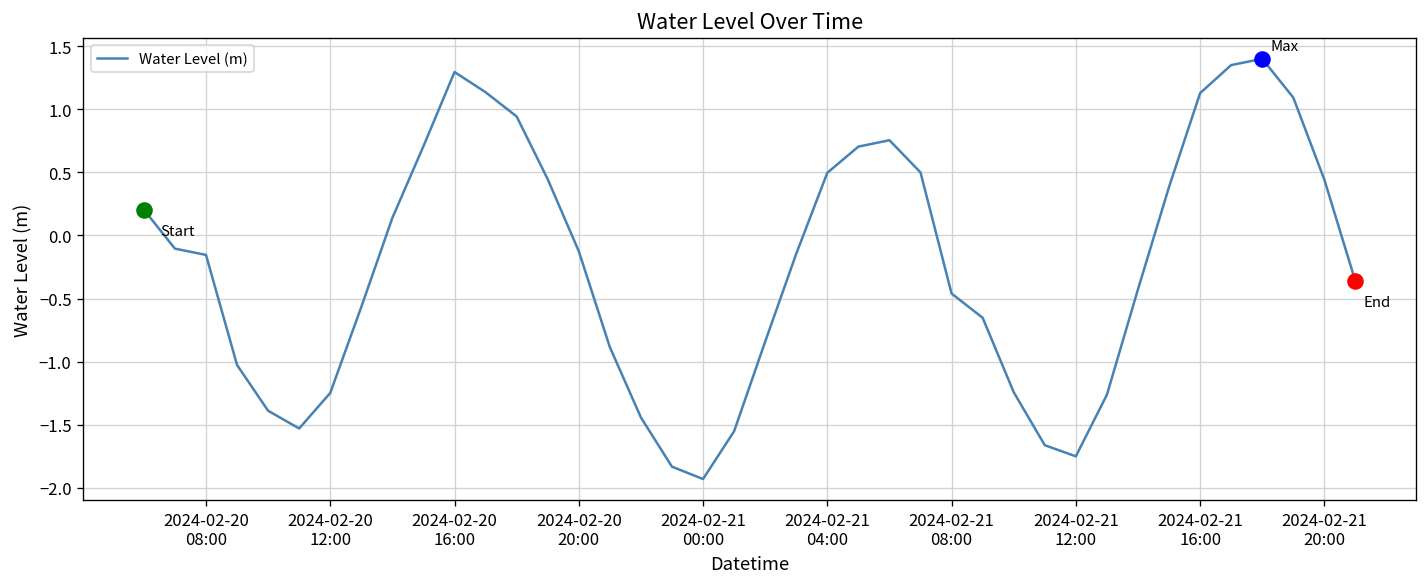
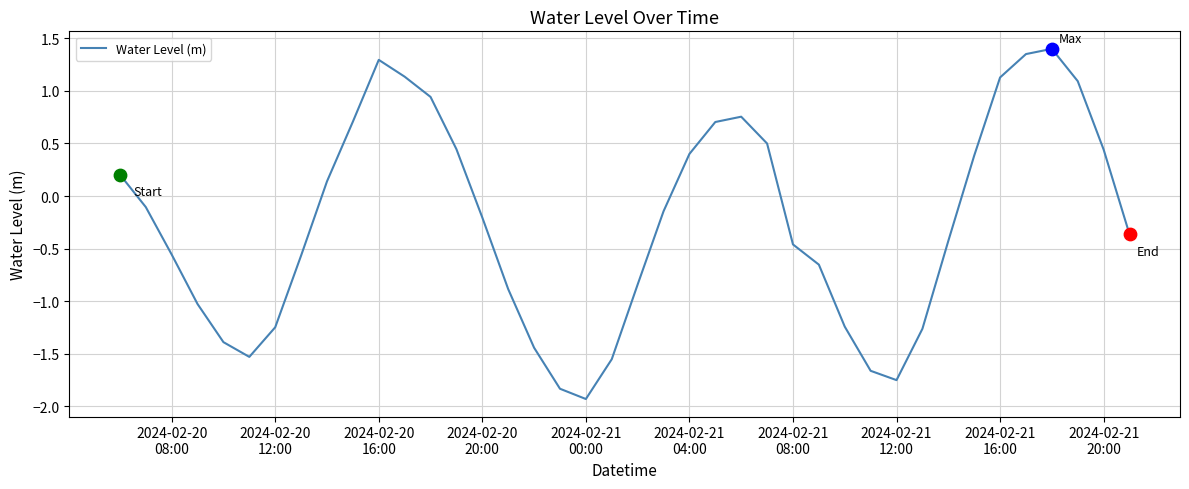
  {
    "Water Level (m)": {
-     "2024-02-20 08:00": -0.15,
+     "2024-02-20 08:00": -0.56,
      "2024-02-20 12:00": -1.25,
      "2024-02-20 16:00": 1.29,
-     "2024-02-20 20:00": -0.12,
+     "2024-02-20 20:00": -0.20,
      "2024-02-21 00:00": -1.93,
-     "2024-02-21 04:00": 0.50,
+     "2024-02-21 04:00": 0.40,
      "2024-02-21 08:00": -0.46,
      "2024-02-21 12:00": -1.75,
      "2024-02-21 16:00": 1.13,
      "2024-02-21 20:00": 0.44
    }
  }
